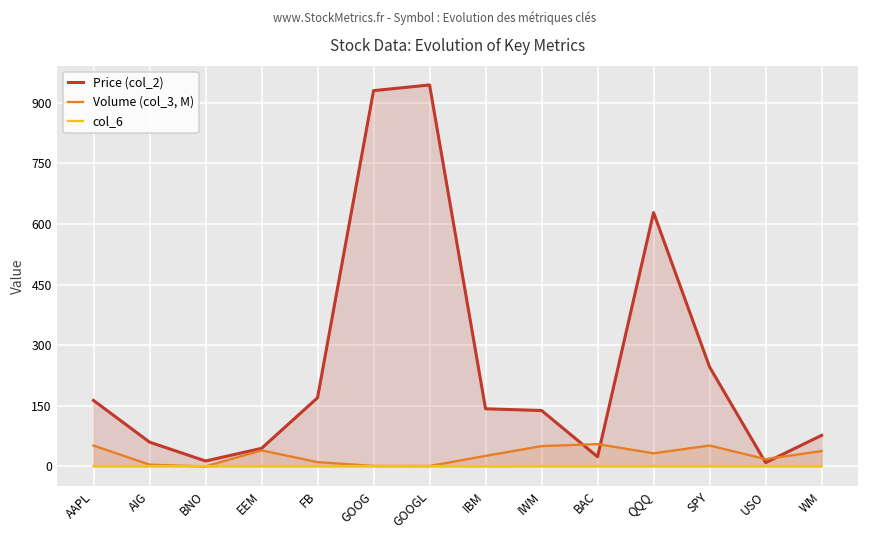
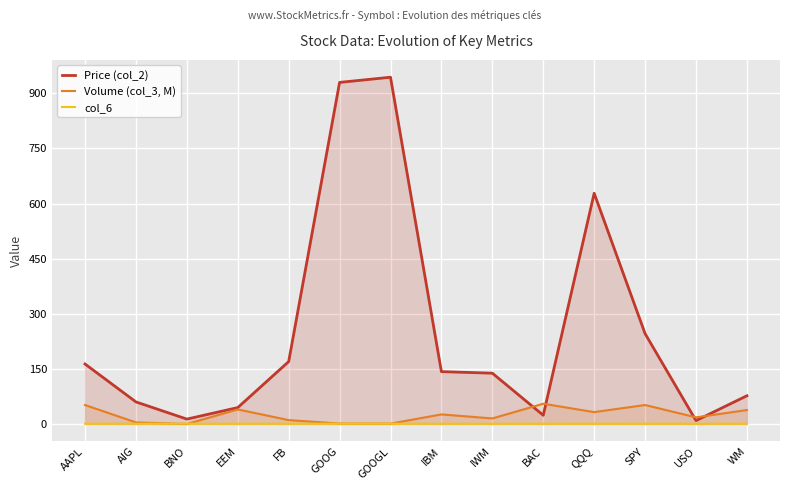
  {
    "Price (col_2)": {
      "AAPL": 160,
      "AIG": 60,
      "BNO": 10,
      "FB": 170,
      "GOOG": 930,
      "GOOGL": 940,
      "IBM": 140,
      "IWM": 140,
      "BAC": 20,
      "QQQ": 630,
      "SPY": 250,
      "USO": 10,
      "WM": 80
    },
    "Volume (col_3, M)": {
      "AAPL": 50,
      "FB": 10,
      "IBM": 30,
-     "IWM": 50,
+     "IWM": 20,
      "BAC": 60,
      "QQQ": 30,
      "SPY": 50,
      "USO": 20,
      "WM": 40
    },
    "col_6": {
      "AAPL": 0,
      "EEM": 0,
      "FB": 0,
      "IBM": 0,
      "IWM": 0,
      "BAC": 0,
      "QQQ": 0,
      "SPY": 0,
      "USO": 0,
      "WM": 0
    }
  }
